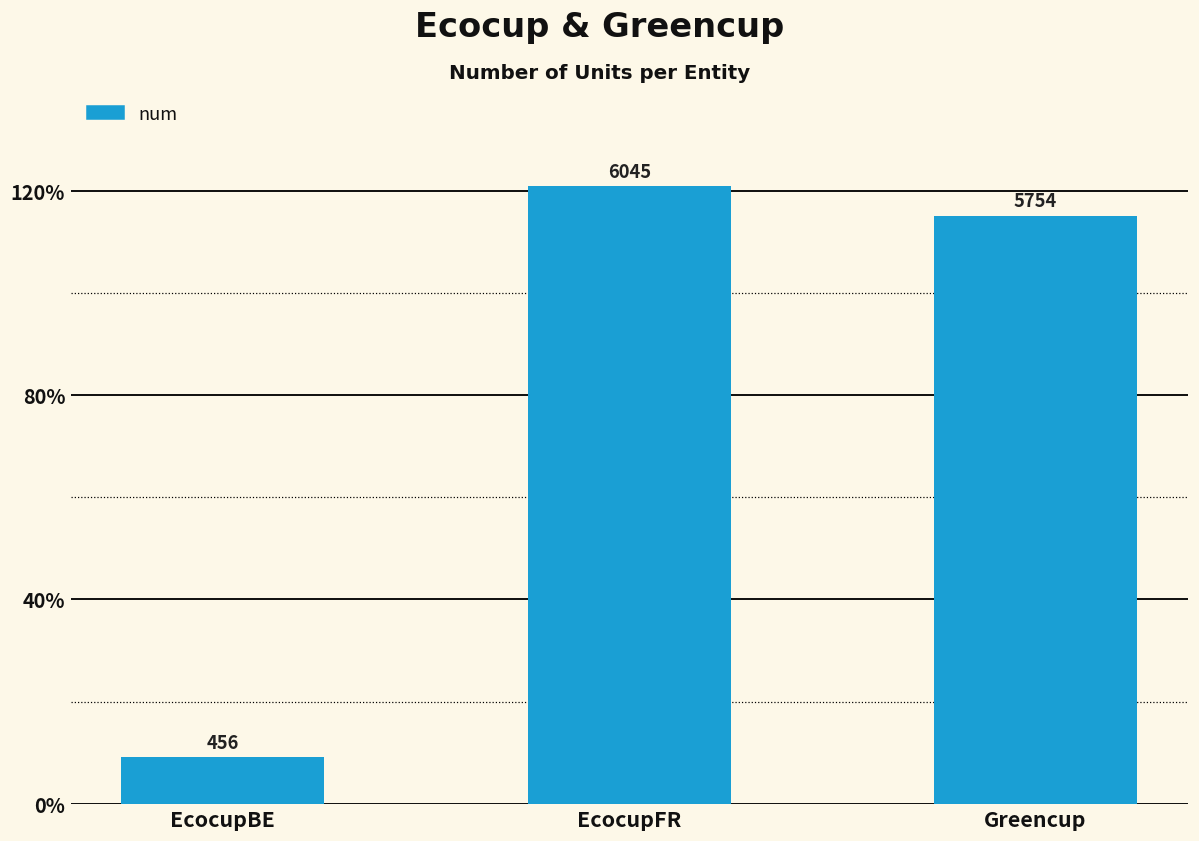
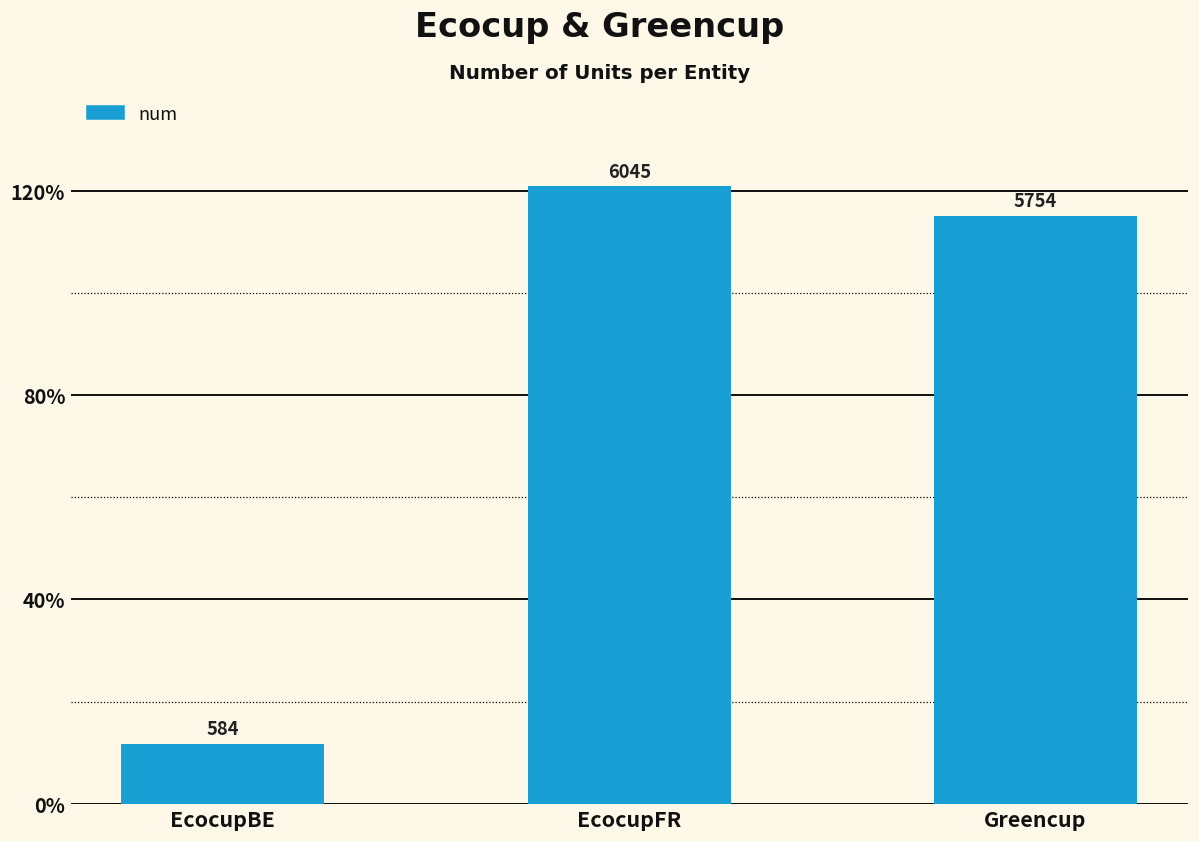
  {
-   "EcocupBE": 456,
+   "EcocupBE": 584,
    "EcocupFR": 6045,
    "Greencup": 5754
  }
